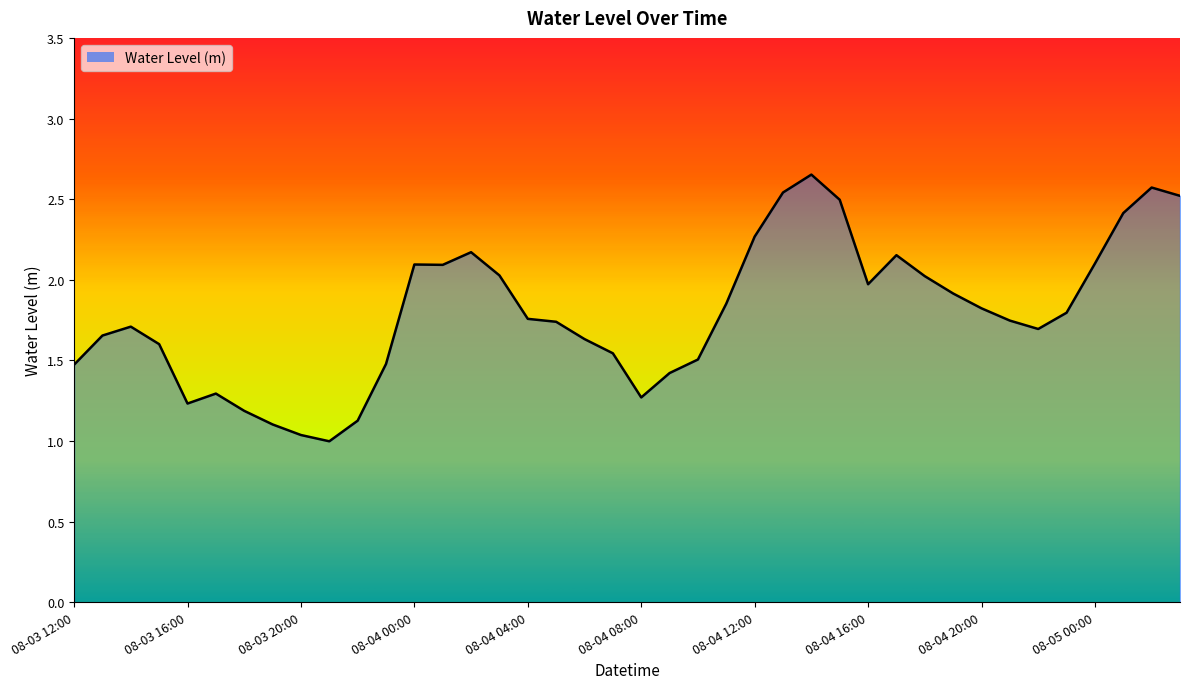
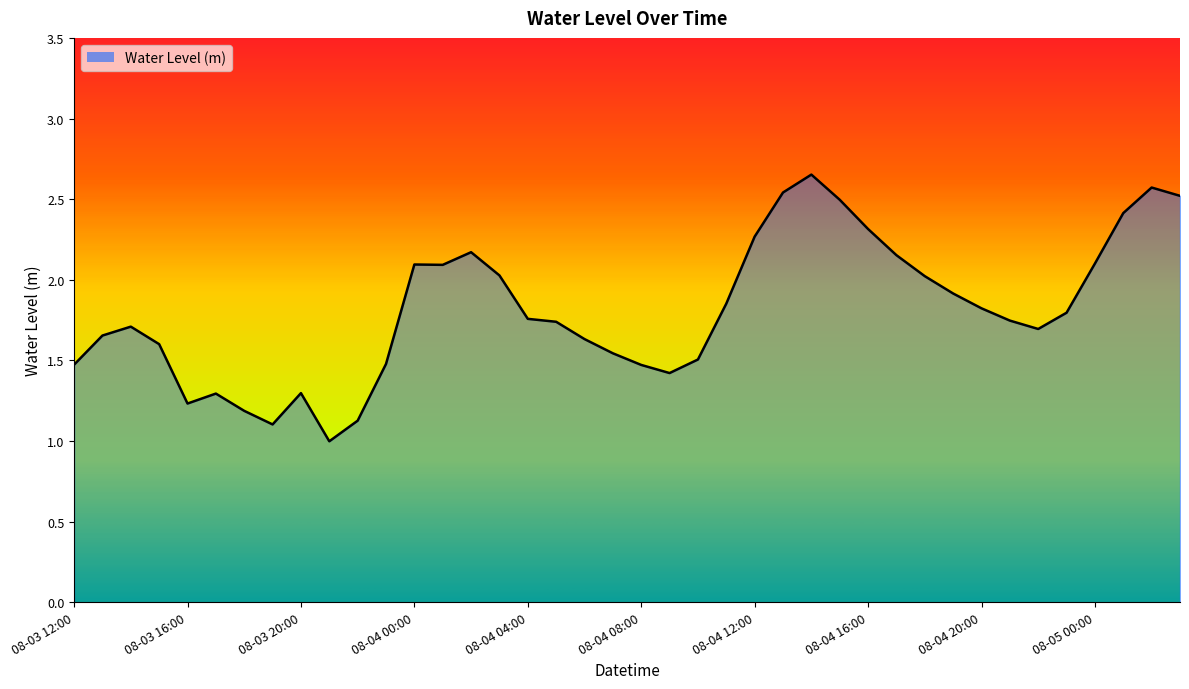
  {
    "08-03 12:00": 1.47,
    "08-03 16:00": 1.23,
-   "08-03 20:00": 1.04,
+   "08-03 20:00": 1.30,
    "08-04 00:00": 2.09,
    "08-04 04:00": 1.76,
-   "08-04 08:00": 1.27,
+   "08-04 08:00": 1.47,
    "08-04 12:00": 2.27,
-   "08-04 16:00": 1.97,
+   "08-04 16:00": 2.31,
    "08-04 20:00": 1.82,
    "08-05 00:00": 2.10
  }
